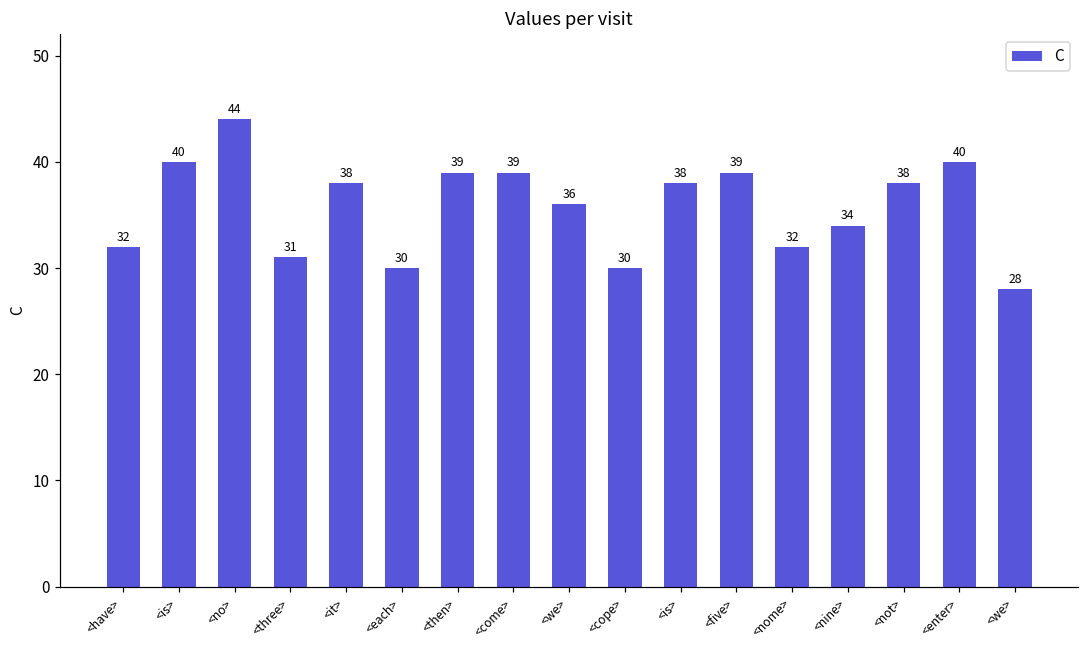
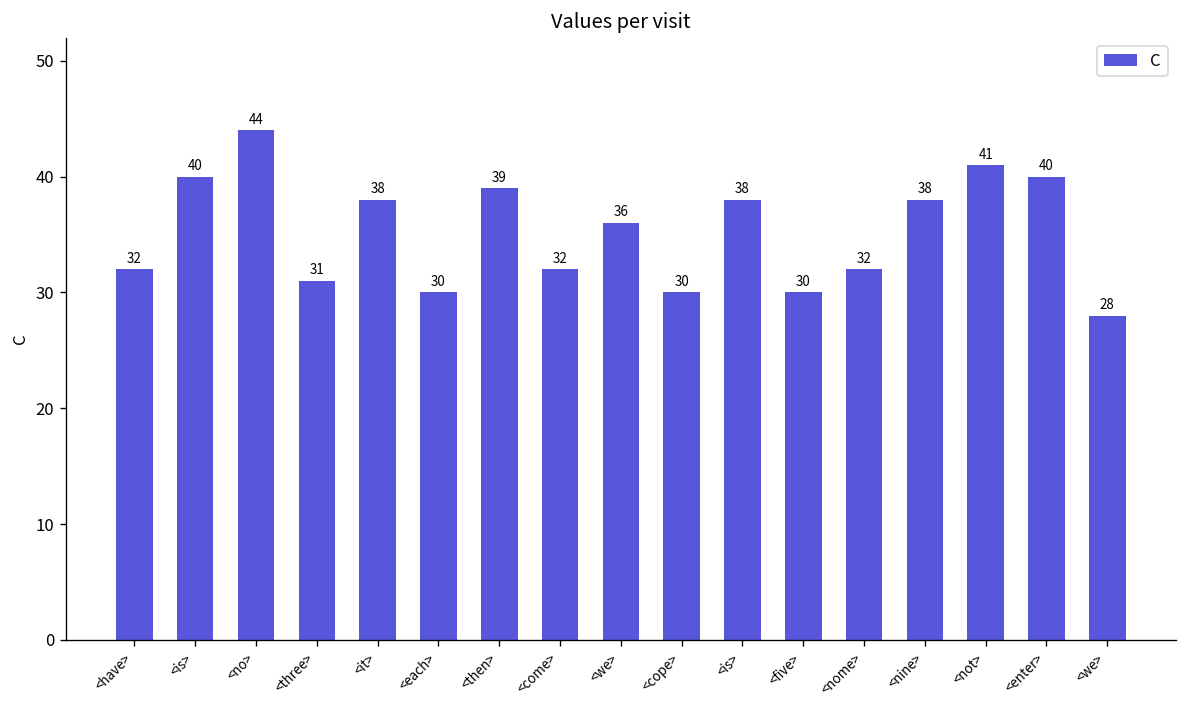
  {
    "<have>": 32,
    "<no>": 44,
    "<three>": 31,
    "<it>": 38,
    "<each>": 30,
    "<then>": 39,
-   "<come>": 39,
+   "<come>": 32,
    "<cope>": 30,
-   "<five>": 39,
+   "<five>": 30,
    "<nome>": 32,
-   "<nine>": 34,
-   "<not>": 38,
+   "<nine>": 38,
+   "<not>": 41,
    "<enter>": 40
  }
